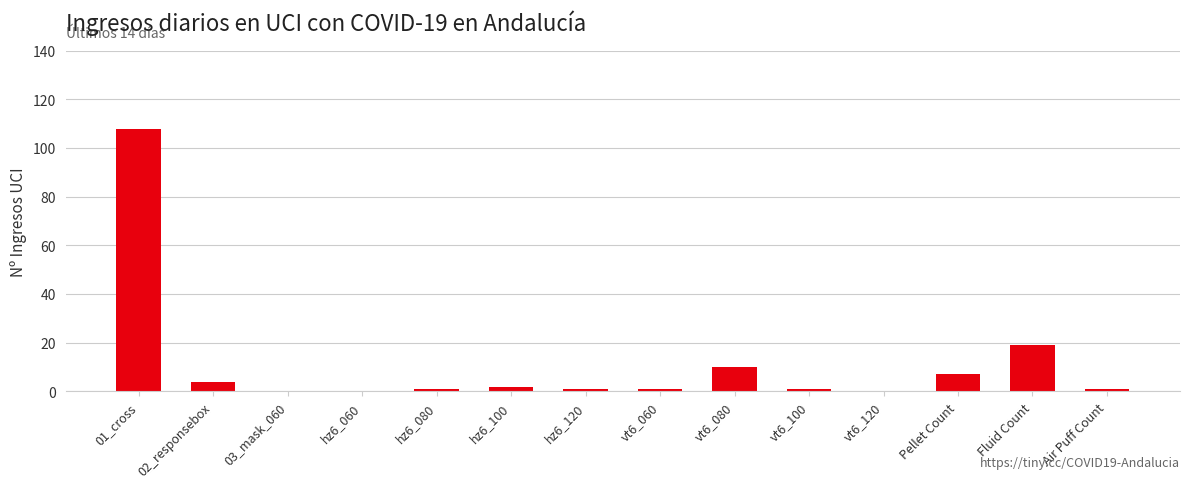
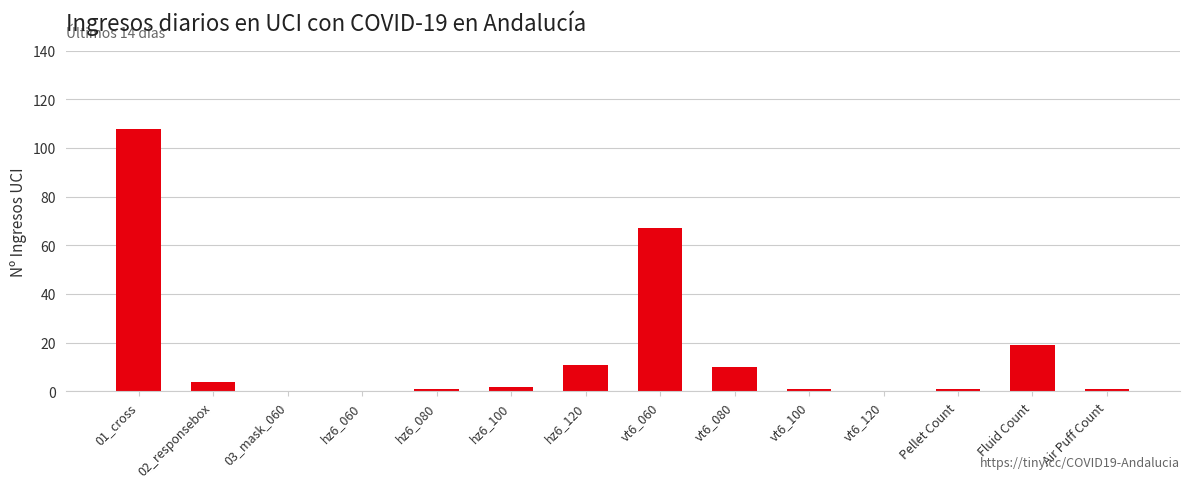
  {
    "01_cross": 108,
    "02_responsebox": 4,
    "03_mask_060": 0,
    "hz6_060": 0,
    "hz6_100": 2,
-   "hz6_120": 1,
-   "vt6_060": 1,
+   "hz6_120": 11,
+   "vt6_060": 67,
    "vt6_080": 10,
    "vt6_120": 0,
-   "Pellet Count": 7,
+   "Pellet Count": 1,
    "Fluid Count": 19
  }
